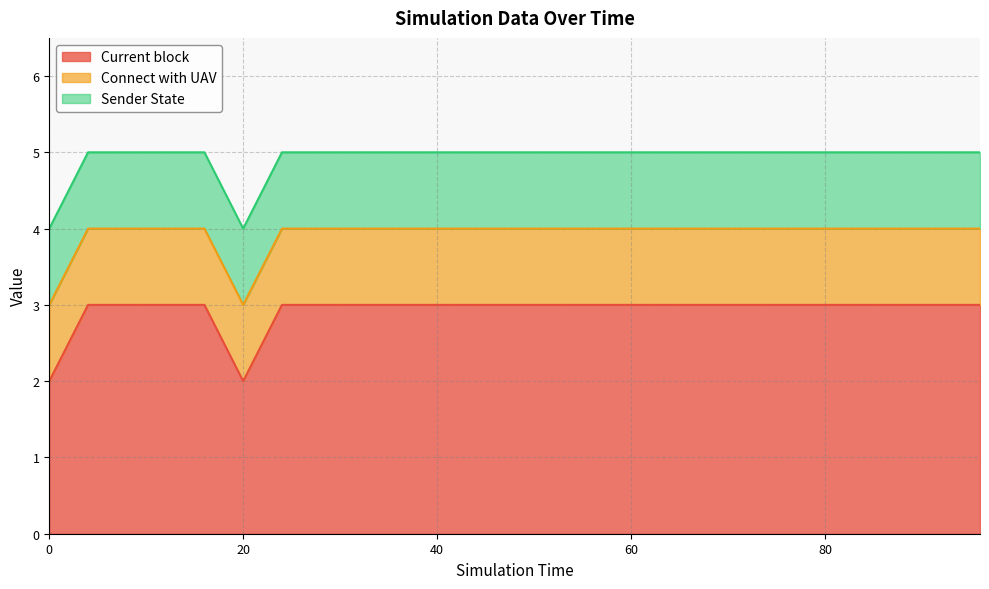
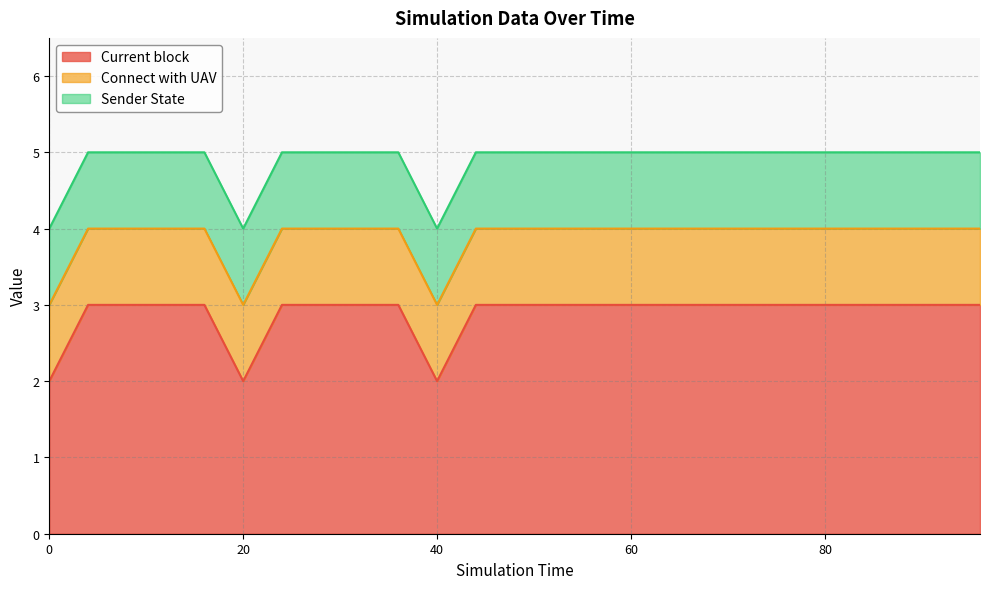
  {
    "Current block": {
      "0": 2,
      "20": 2,
-     "40": 3,
+     "40": 2,
      "60": 3,
      "80": 3
    },
    "Connect with UAV": {
      "0": 3,
      "20": 3,
      "60": 4,
      "80": 4
    },
    "Sender State": {
      "0": 1,
      "20": 1,
      "40": 1,
      "60": 1,
      "80": 1
    }
  }
